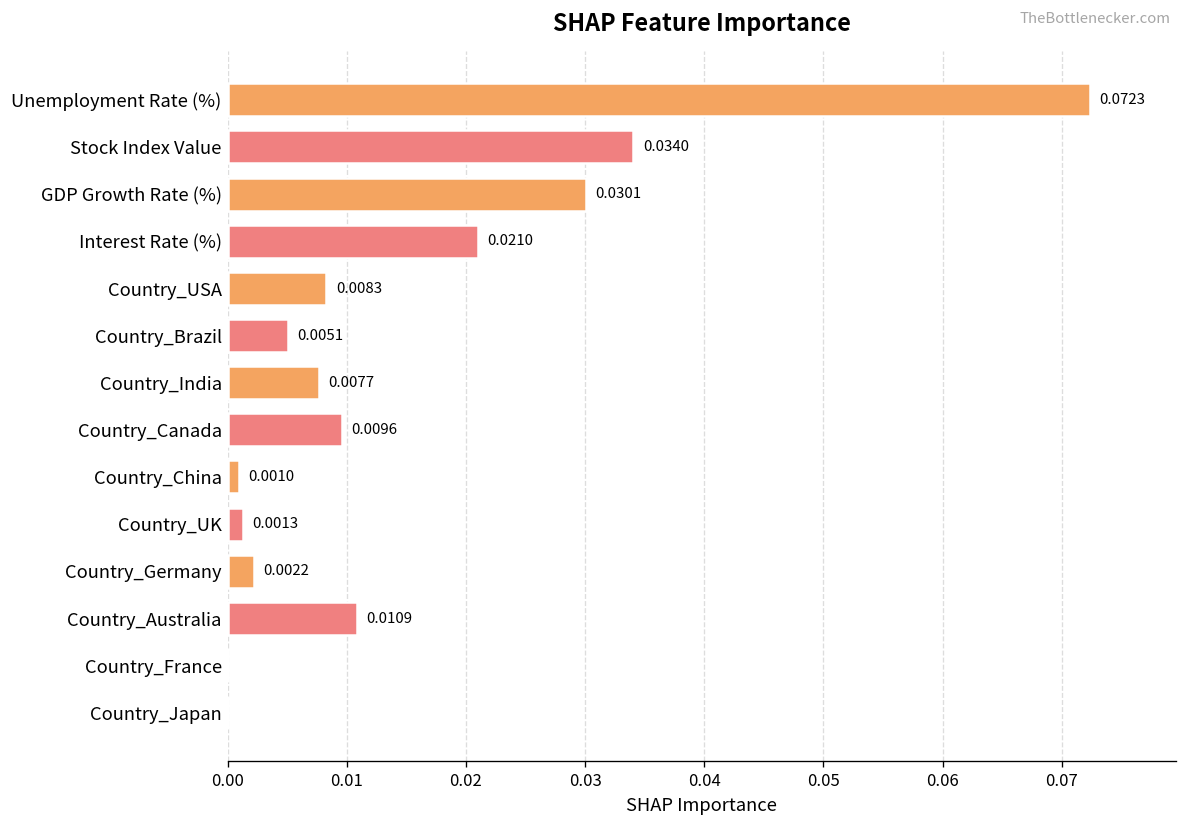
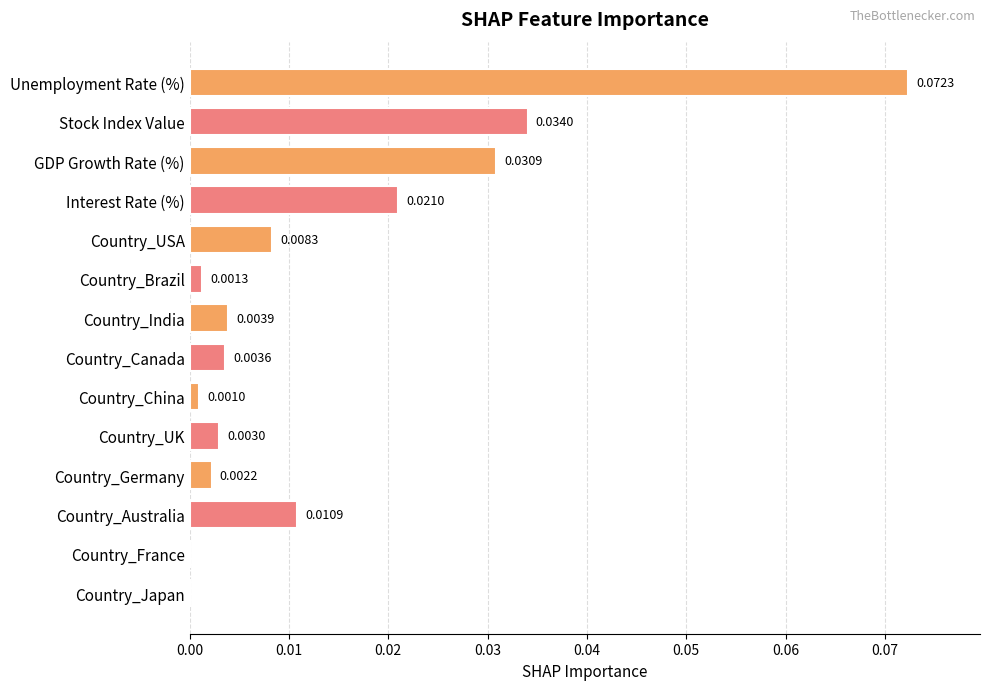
  {
    "Unemployment Rate (%)": 0.0723,
    "Stock Index Value": 0.0340,
-   "GDP Growth Rate (%)": 0.0301,
+   "GDP Growth Rate (%)": 0.0309,
    "Interest Rate (%)": 0.0210,
    "Country_USA": 0.0083,
-   "Country_Brazil": 0.0051,
-   "Country_India": 0.0077,
-   "Country_Canada": 0.0096,
+   "Country_Brazil": 0.0013,
+   "Country_India": 0.0039,
+   "Country_Canada": 0.0036,
    "Country_China": 0.0010,
-   "Country_UK": 0.0013,
+   "Country_UK": 0.0030,
    "Country_Germany": 0.0022,
    "Country_Australia": 0.0109
  }
